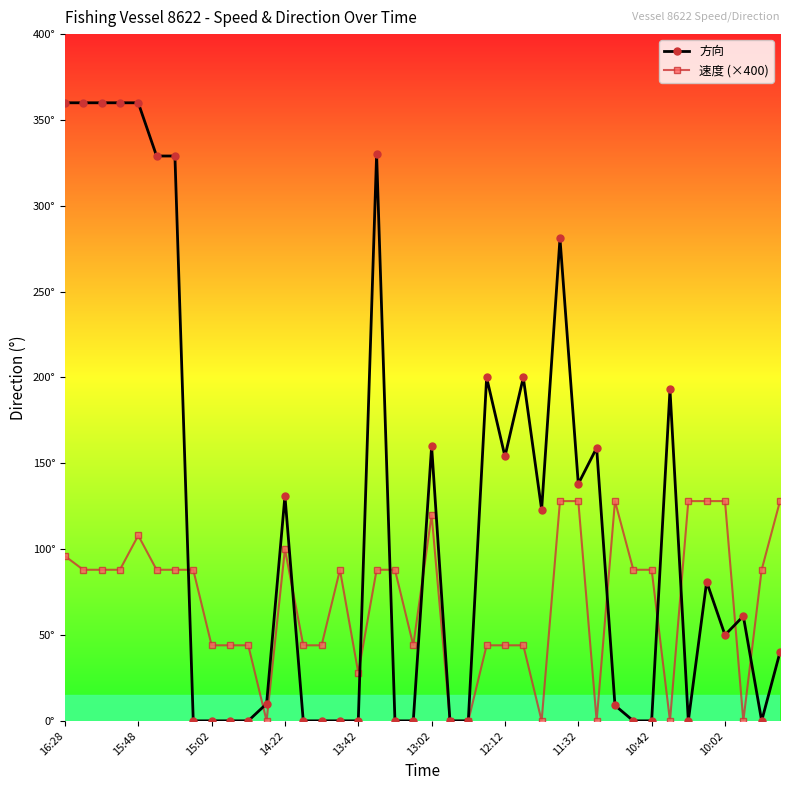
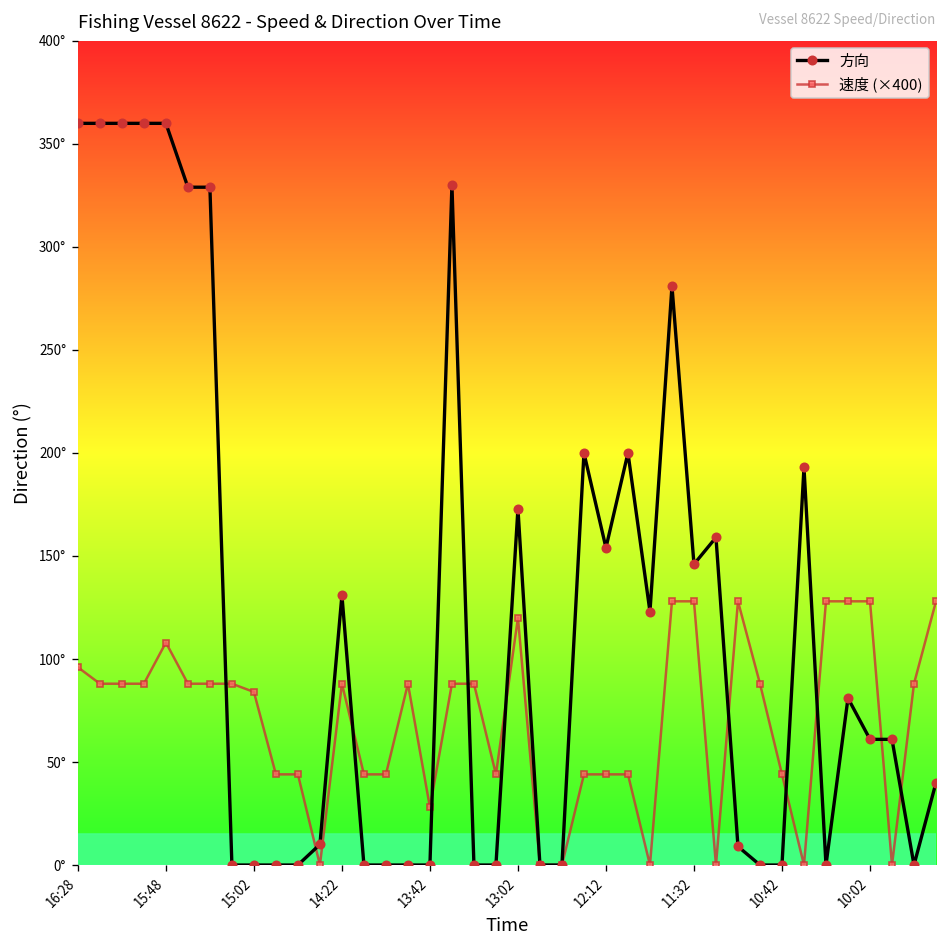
  {
    "方向": {
      "16:28": "360°",
      "15:48": "360°",
      "14:22": "131°",
-     "13:02": "160°",
+     "13:02": "173°",
      "12:12": "154°",
-     "11:32": "138°",
-     "10:02": "50°"
+     "11:32": "146°",
+     "10:02": "61°"
    },
    "速度 (×400)": {
      "16:28": "96°",
      "15:48": "108°",
-     "15:02": "44°",
-     "14:22": "100°",
+     "15:02": "84°",
+     "14:22": "88°",
      "13:42": "28°",
      "13:02": "120°",
      "12:12": "44°",
      "11:32": "128°",
-     "10:42": "88°",
+     "10:42": "44°",
      "10:02": "128°"
    }
  }
